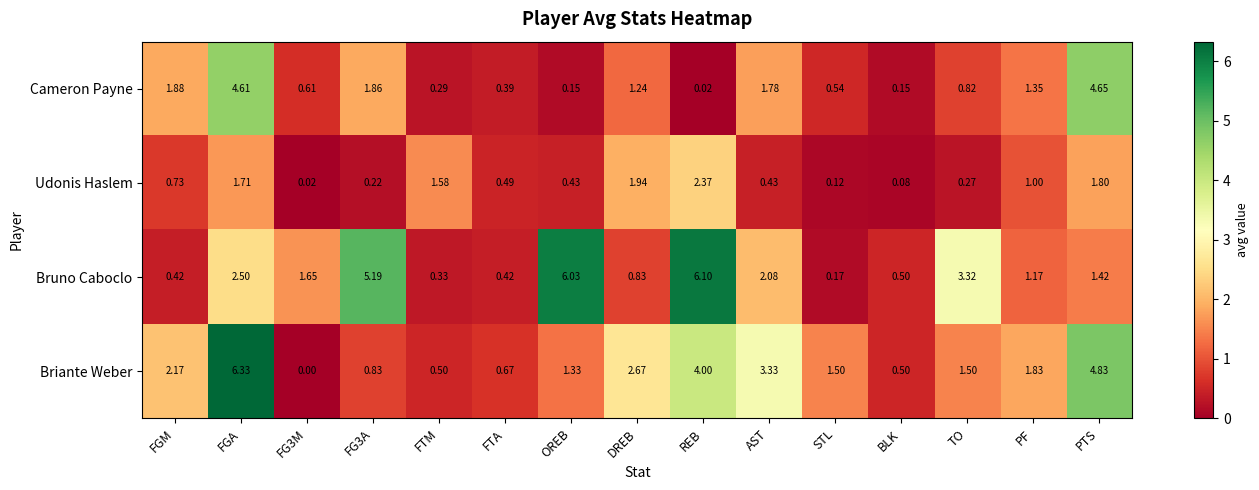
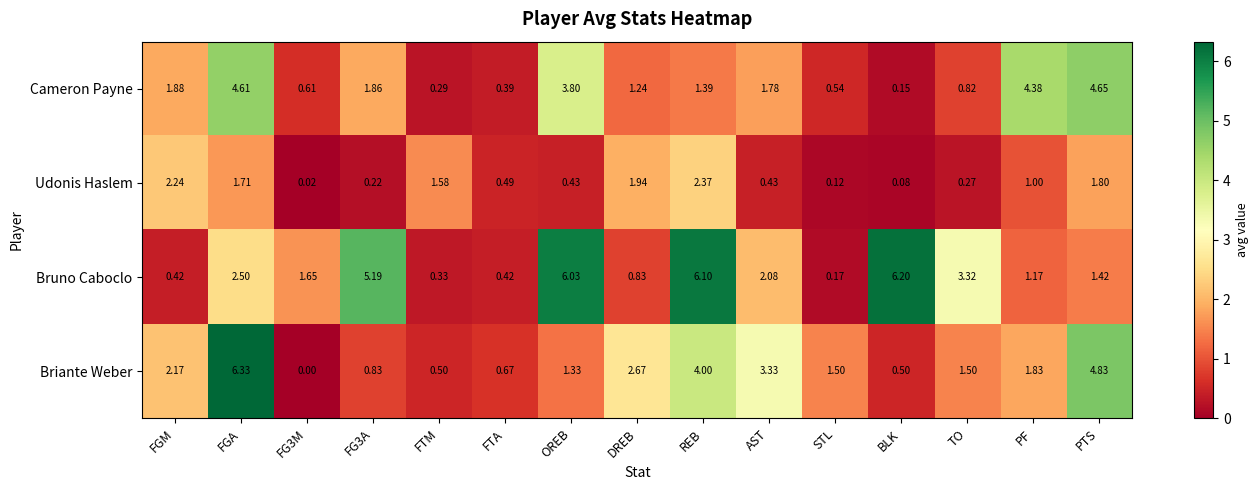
  {
    "Cameron Payne": {
      "FGM": 1.88,
      "FGA": 4.61,
      "FG3M": 0.61,
      "FG3A": 1.86,
      "FTM": 0.29,
      "FTA": 0.39,
-     "OREB": 0.15,
+     "OREB": 3.80,
      "DREB": 1.24,
-     "REB": 0.02,
+     "REB": 1.39,
      "AST": 1.78,
      "STL": 0.54,
      "BLK": 0.15,
      "TO": 0.82,
-     "PF": 1.35,
+     "PF": 4.38,
      "PTS": 4.65
    },
    "Udonis Haslem": {
-     "FGM": 0.73,
+     "FGM": 2.24,
      "FGA": 1.71,
      "FG3M": 0.02,
      "FG3A": 0.22,
      "FTM": 1.58,
      "FTA": 0.49,
      "OREB": 0.43,
      "DREB": 1.94,
      "REB": 2.37,
      "AST": 0.43,
      "STL": 0.12,
      "BLK": 0.08,
      "TO": 0.27,
      "PF": 1.00,
      "PTS": 1.80
    },
    "Bruno Caboclo": {
      "FGM": 0.42,
      "FGA": 2.50,
      "FG3M": 1.65,
      "FG3A": 5.19,
      "FTM": 0.33,
      "FTA": 0.42,
      "OREB": 6.03,
      "DREB": 0.83,
      "REB": 6.10,
      "AST": 2.08,
      "STL": 0.17,
-     "BLK": 0.50,
+     "BLK": 6.20,
      "TO": 3.32,
      "PF": 1.17,
      "PTS": 1.42
    },
    "Briante Weber": {
      "FGM": 2.17,
      "FGA": 6.33,
      "FG3M": 0.00,
      "FG3A": 0.83,
      "FTM": 0.50,
      "FTA": 0.67,
      "OREB": 1.33,
      "DREB": 2.67,
      "REB": 4.00,
      "AST": 3.33,
      "STL": 1.50,
      "BLK": 0.50,
      "TO": 1.50,
      "PF": 1.83,
      "PTS": 4.83
    }
  }
